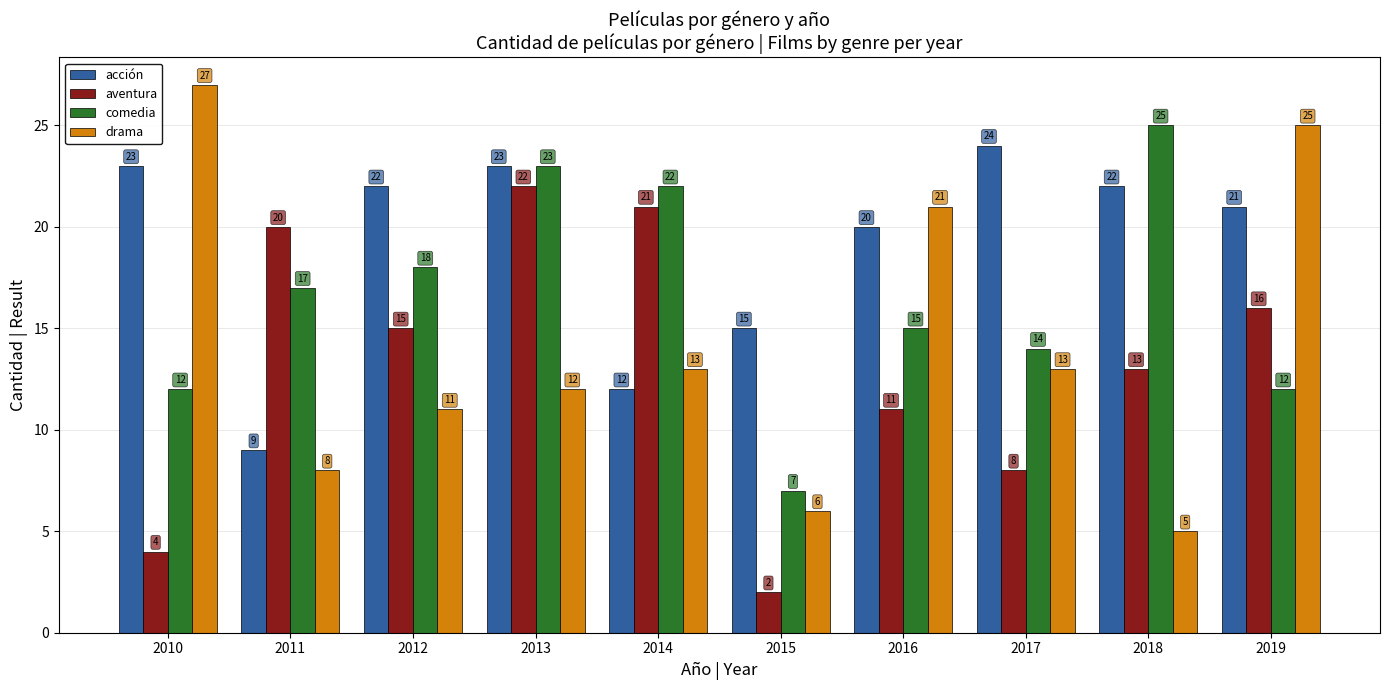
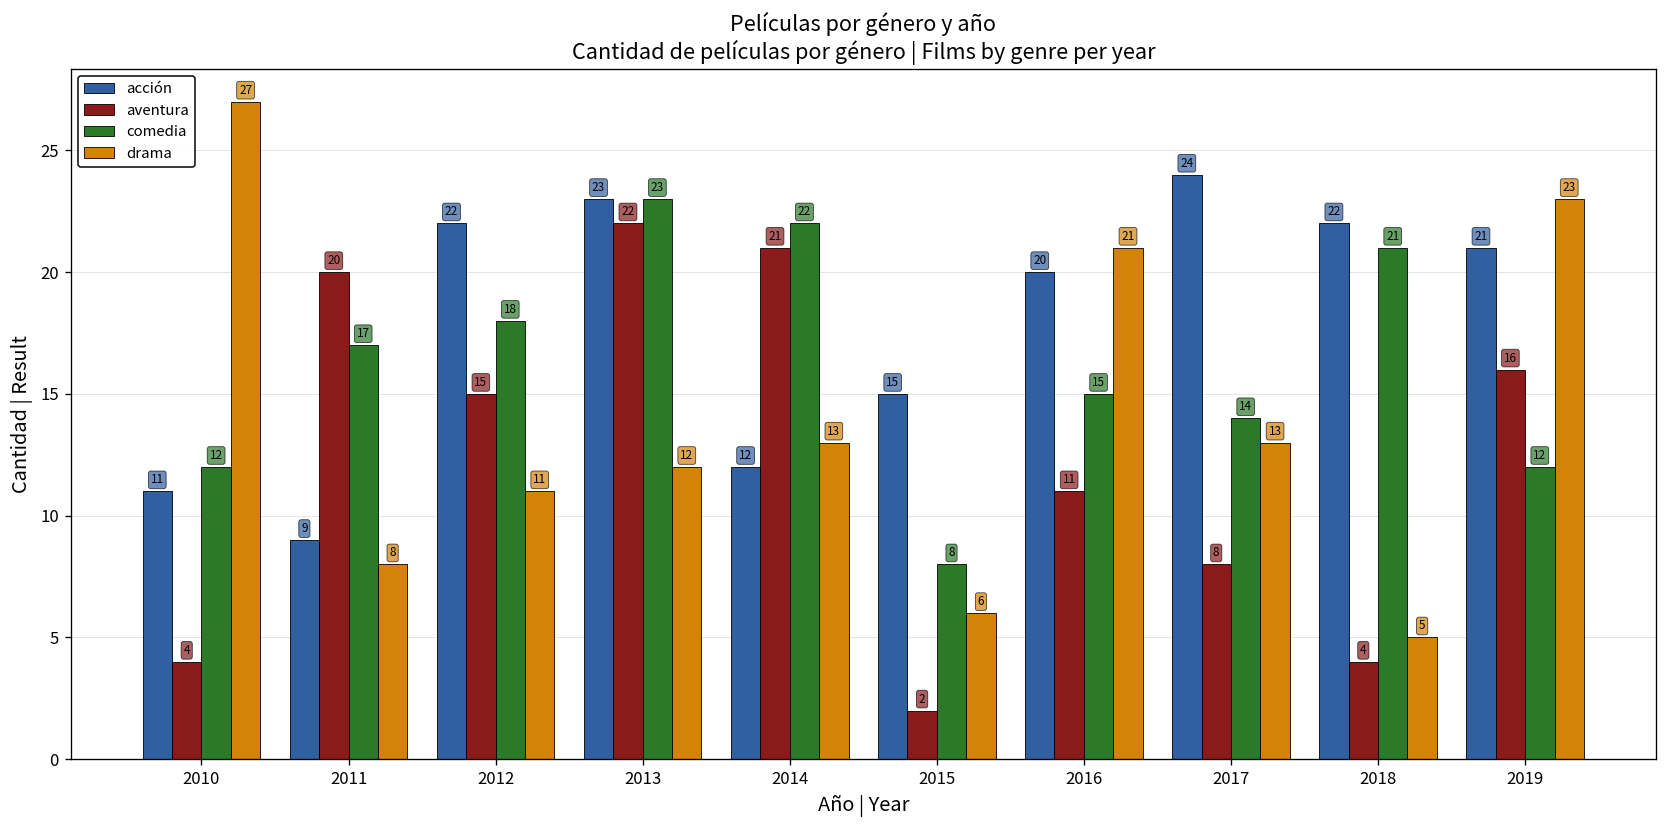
  {
    "acción": {
-     "2010": 23
+     "2010": 11
    },
    "aventura": {
-     "2018": 13
+     "2018": 4
    },
    "comedia": {
-     "2015": 7,
-     "2018": 25
+     "2015": 8,
+     "2018": 21
    },
    "drama": {
-     "2019": 25
+     "2019": 23
    }
  }
